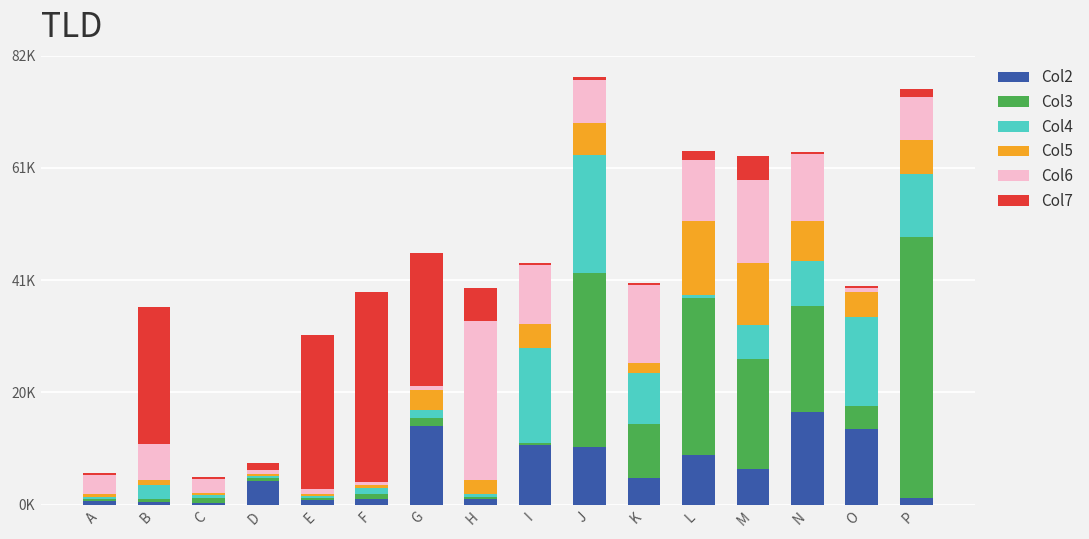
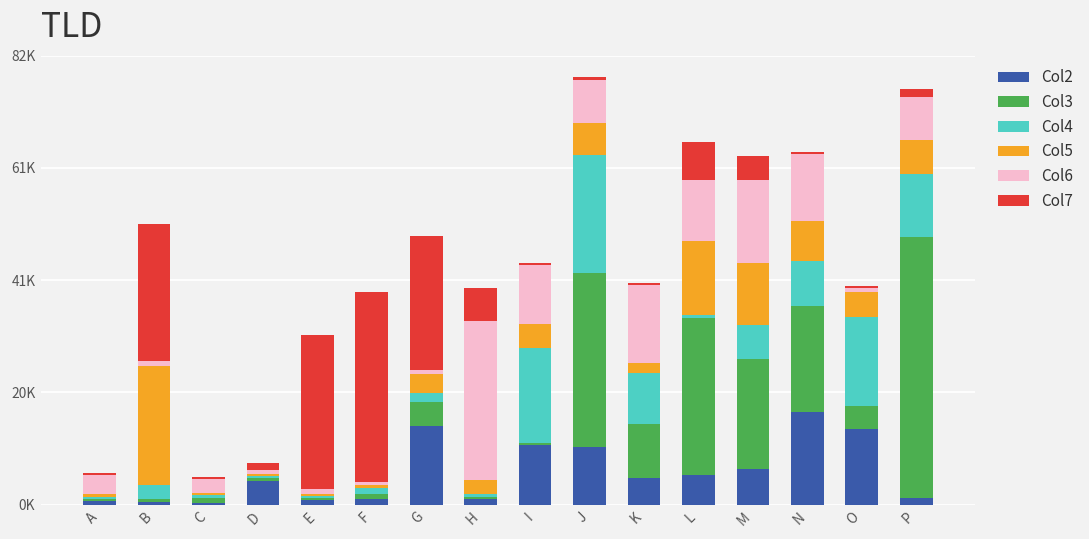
  {
    "Col2": {
      "A": 1000,
      "D": 4000,
      "E": 1000,
      "F": 1000,
      "G": 14000,
      "H": 1000,
      "I": 11000,
      "J": 11000,
      "K": 5000,
-     "L": 9000,
+     "L": 5000,
      "M": 6000,
      "N": 17000,
      "O": 14000,
      "P": 1000
    },
    "Col3": {
      "B": 1000,
      "C": 1000,
      "D": 1000,
      "F": 1000,
-     "G": 1000,
+     "G": 4000,
      "J": 32000,
      "K": 10000,
      "L": 29000,
      "M": 20000,
      "N": 19000,
      "O": 4000,
      "P": 48000
    },
    "Col4": {
      "B": 3000,
      "F": 1000,
      "G": 2000,
      "H": 1000,
      "I": 17000,
      "J": 22000,
      "K": 9000,
      "M": 6000,
      "N": 8000,
      "O": 16000,
      "P": 11000
    },
    "Col5": {
      "A": 1000,
-     "B": 1000,
+     "B": 22000,
      "D": 1000,
      "F": 1000,
      "G": 4000,
      "H": 3000,
      "I": 4000,
      "J": 6000,
      "K": 2000,
      "L": 14000,
      "M": 11000,
      "N": 7000,
      "O": 5000,
      "P": 6000
    },
    "Col6": {
      "A": 4000,
-     "B": 7000,
+     "B": 1000,
      "C": 3000,
      "D": 1000,
      "E": 1000,
      "F": 1000,
      "G": 1000,
      "H": 29000,
      "I": 11000,
      "J": 8000,
      "K": 14000,
      "L": 11000,
      "M": 15000,
      "N": 12000,
      "O": 1000,
      "P": 8000
    },
    "Col7": {
      "B": 25000,
      "D": 1000,
      "E": 28000,
      "F": 35000,
      "G": 24000,
      "H": 6000,
      "J": 1000,
-     "L": 2000,
+     "L": 7000,
      "M": 4000,
      "P": 1000
    }
  }
